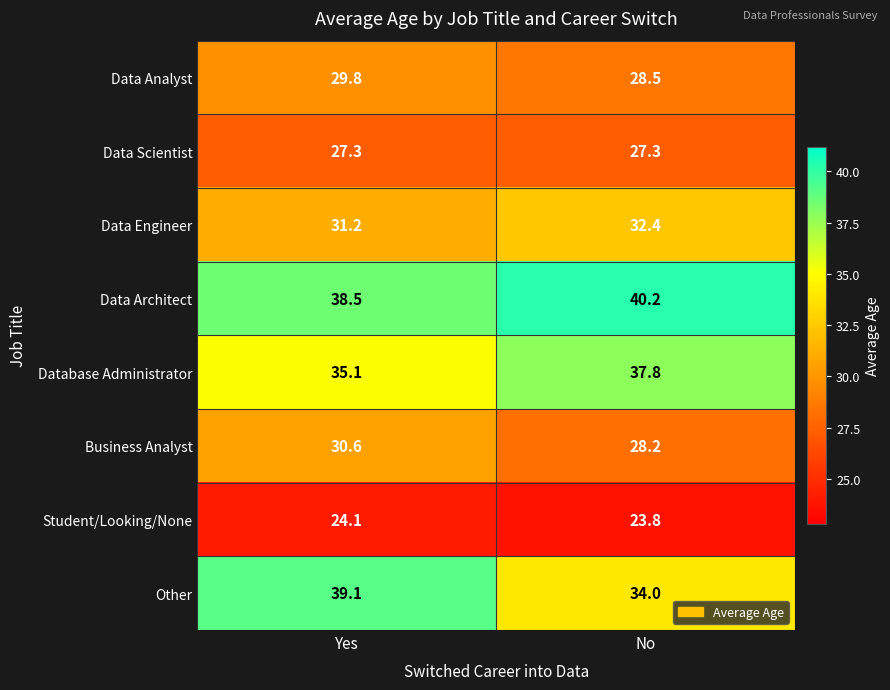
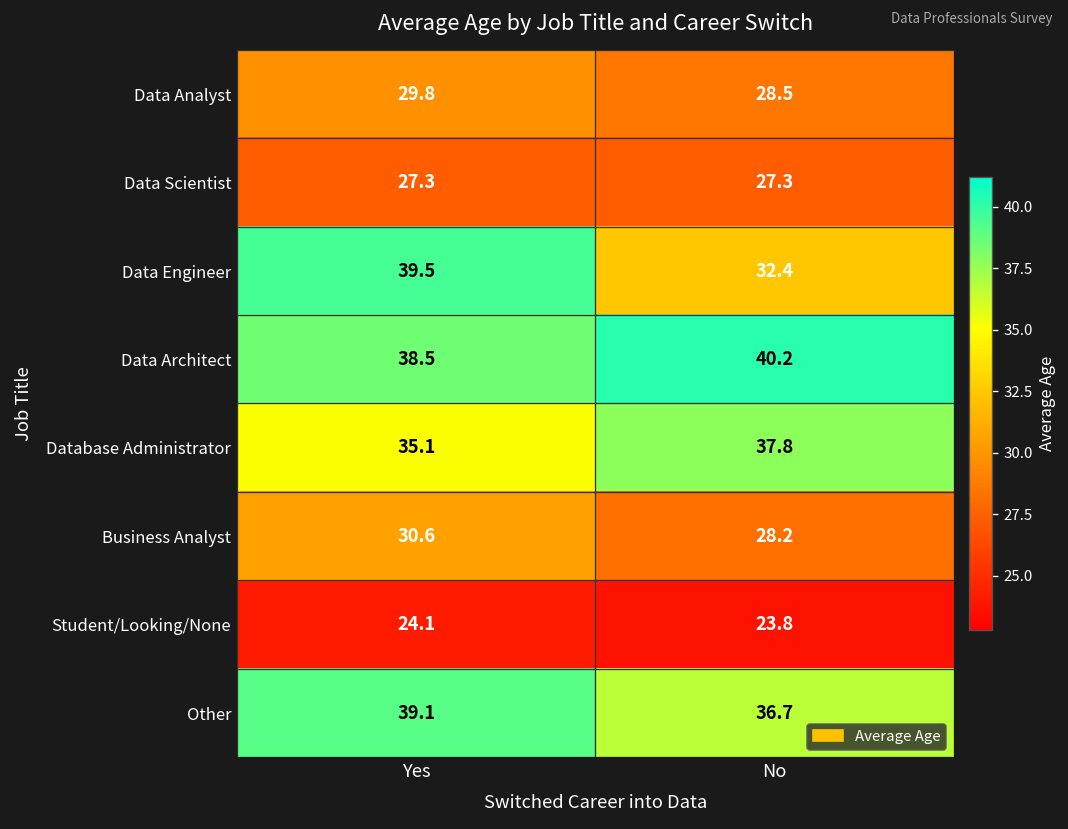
  {
    "Data Analyst": {
      "Yes": 29.8,
      "No": 28.5
    },
    "Data Scientist": {
      "Yes": 27.3,
      "No": 27.3
    },
    "Data Engineer": {
-     "Yes": 31.2,
+     "Yes": 39.5,
      "No": 32.4
    },
    "Data Architect": {
      "Yes": 38.5,
      "No": 40.2
    },
    "Database Administrator": {
      "Yes": 35.1,
      "No": 37.8
    },
    "Business Analyst": {
      "Yes": 30.6,
      "No": 28.2
    },
    "Student/Looking/None": {
      "Yes": 24.1,
      "No": 23.8
    },
    "Other": {
      "Yes": 39.1,
-     "No": 34.0
+     "No": 36.7
    }
  }
